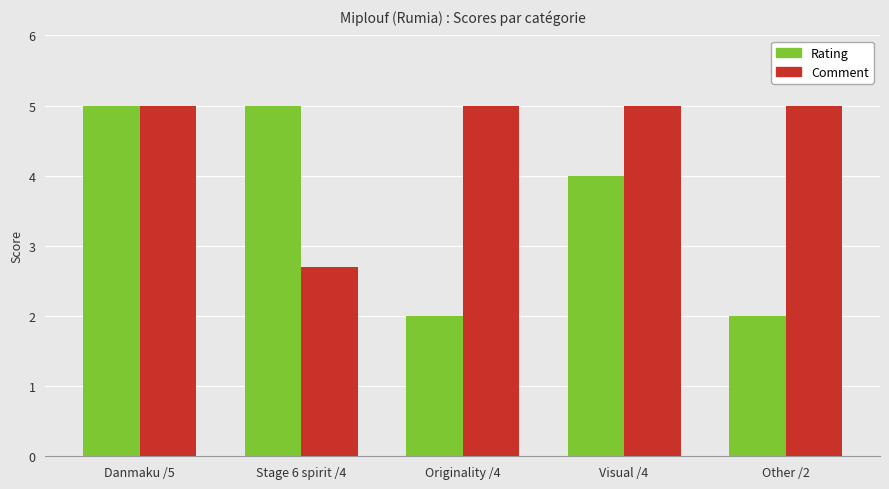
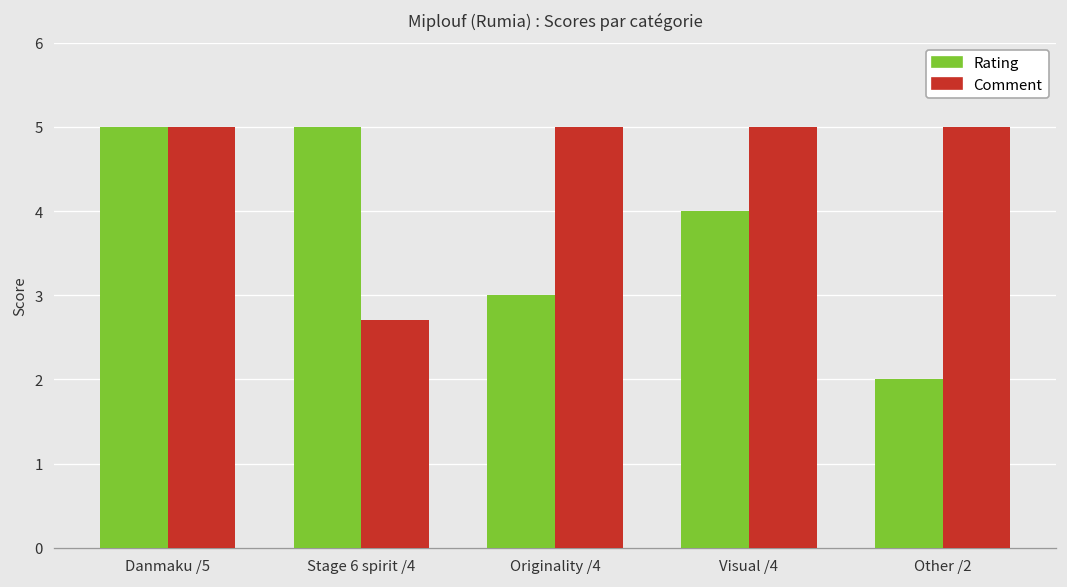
  {
    "Rating": {
      "Danmaku /5": 5,
      "Stage 6 spirit /4": 5,
-     "Originality /4": 2,
+     "Originality /4": 3,
      "Visual /4": 4,
      "Other /2": 2
    },
    "Comment": {
      "Danmaku /5": 5,
      "Stage 6 spirit /4": 2.7,
      "Originality /4": 5,
      "Visual /4": 5,
      "Other /2": 5
    }
  }
